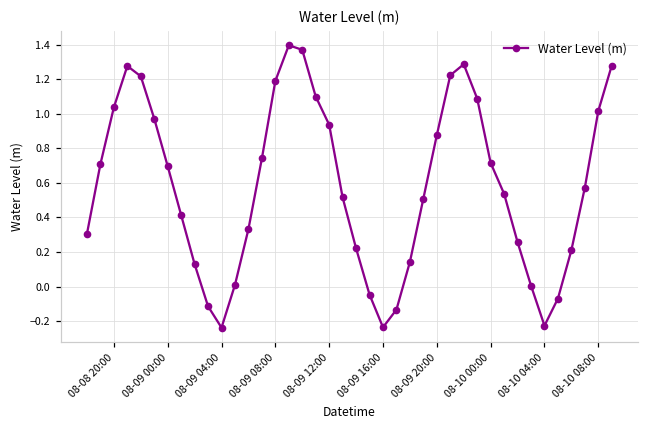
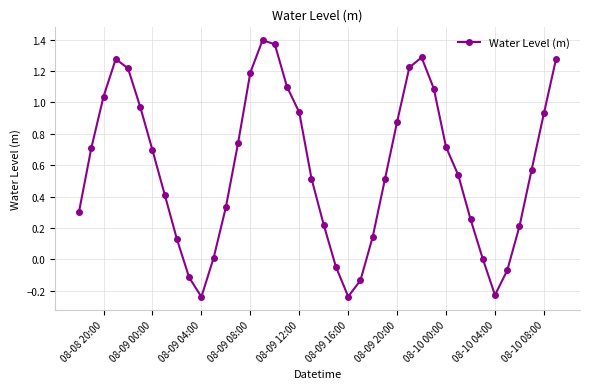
  {
    "08-08 20:00": 1.04,
    "08-09 00:00": 0.70,
    "08-09 04:00": -0.24,
    "08-09 08:00": 1.19,
    "08-09 12:00": 0.94,
    "08-09 16:00": -0.24,
    "08-09 20:00": 0.88,
    "08-10 00:00": 0.72,
    "08-10 04:00": -0.23,
-   "08-10 08:00": 1.02
+   "08-10 08:00": 0.93
  }
